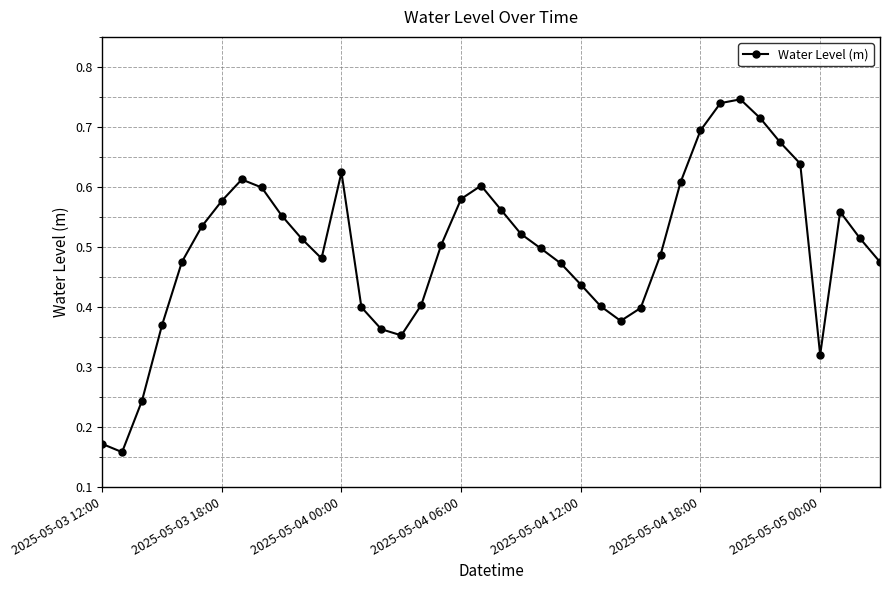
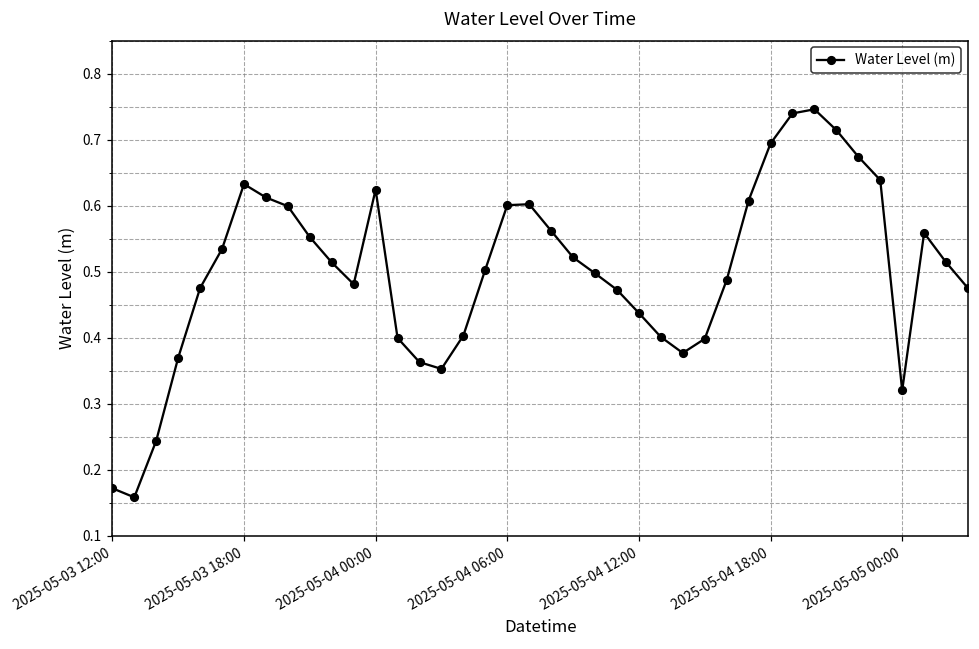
  {
    "2025-05-03 12:00": 0.17,
-   "2025-05-03 18:00": 0.58,
+   "2025-05-03 18:00": 0.63,
    "2025-05-04 00:00": 0.62,
-   "2025-05-04 06:00": 0.58,
+   "2025-05-04 06:00": 0.60,
    "2025-05-04 12:00": 0.44,
    "2025-05-04 18:00": 0.69,
    "2025-05-05 00:00": 0.32
  }
